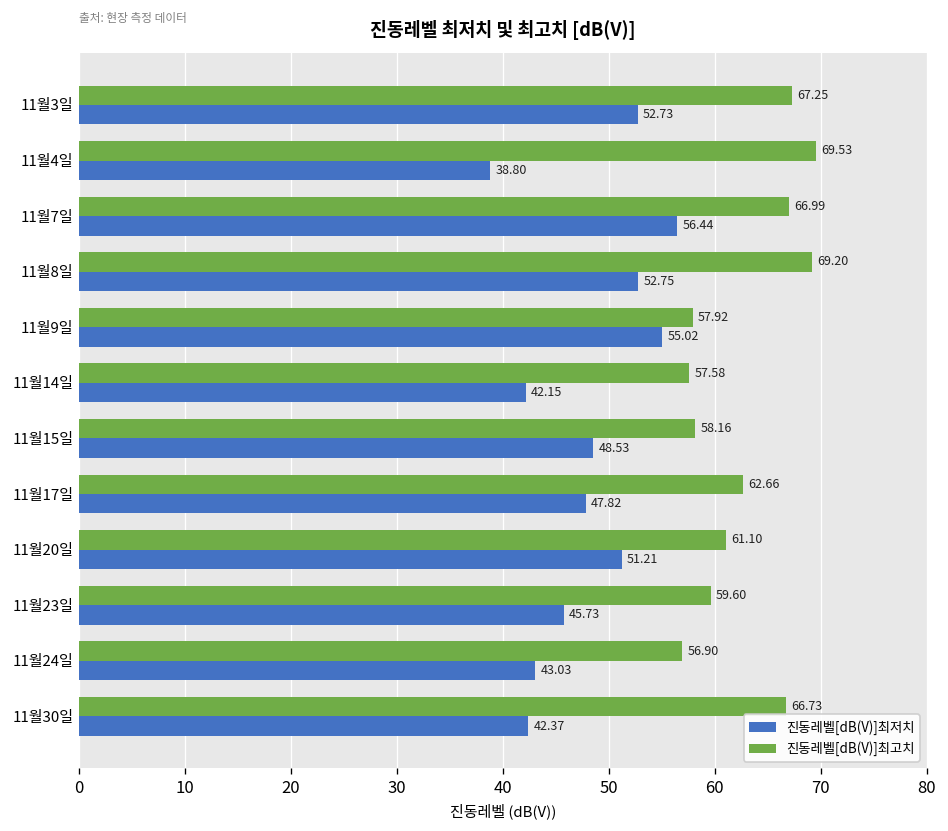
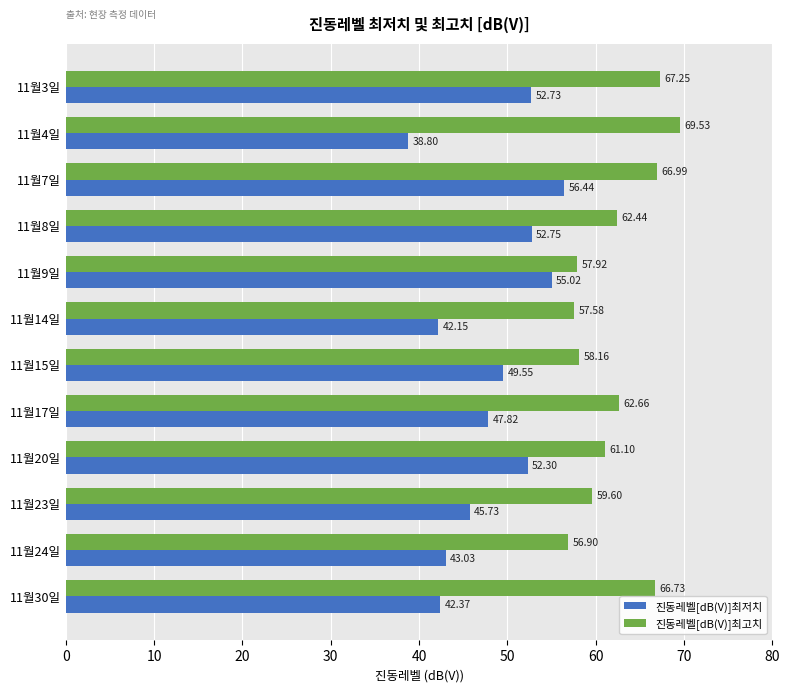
  {
    "진동레벨[dB(V)]최저치": {
      "11월3일": 52.73,
      "11월4일": 38.80,
      "11월7일": 56.44,
      "11월8일": 52.75,
      "11월9일": 55.02,
      "11월14일": 42.15,
-     "11월15일": 48.53,
+     "11월15일": 49.55,
      "11월17일": 47.82,
-     "11월20일": 51.21,
+     "11월20일": 52.30,
      "11월23일": 45.73,
      "11월24일": 43.03,
      "11월30일": 42.37
    },
    "진동레벨[dB(V)]최고치": {
      "11월3일": 67.25,
      "11월4일": 69.53,
      "11월7일": 66.99,
-     "11월8일": 69.20,
+     "11월8일": 62.44,
      "11월9일": 57.92,
      "11월14일": 57.58,
      "11월15일": 58.16,
      "11월17일": 62.66,
      "11월20일": 61.10,
      "11월23일": 59.60,
      "11월24일": 56.90,
      "11월30일": 66.73
    }
  }
